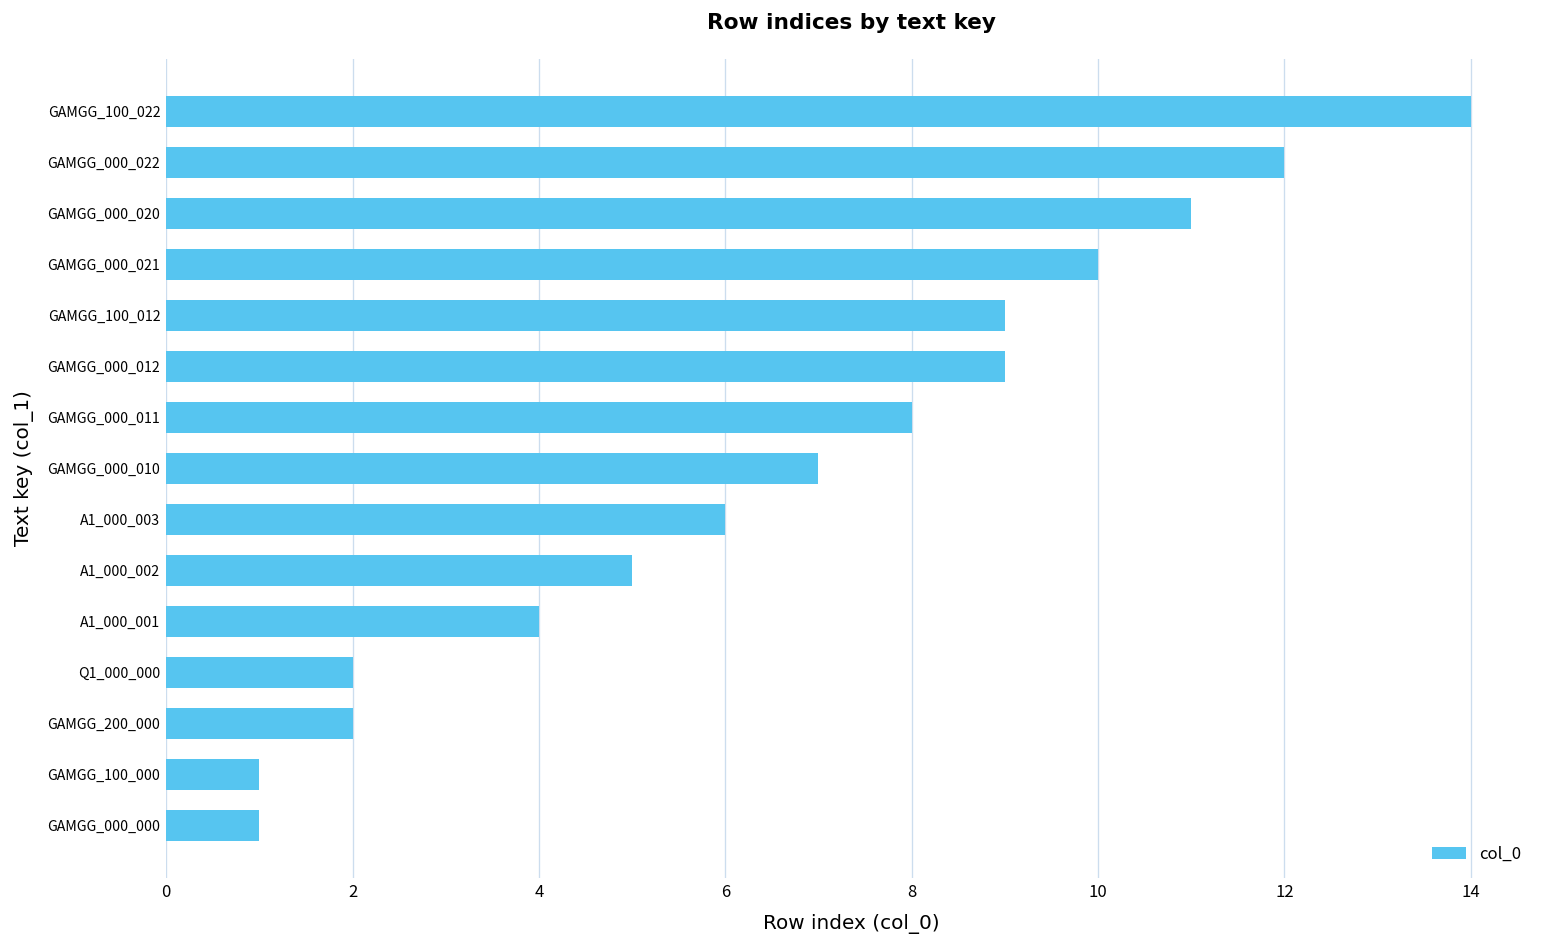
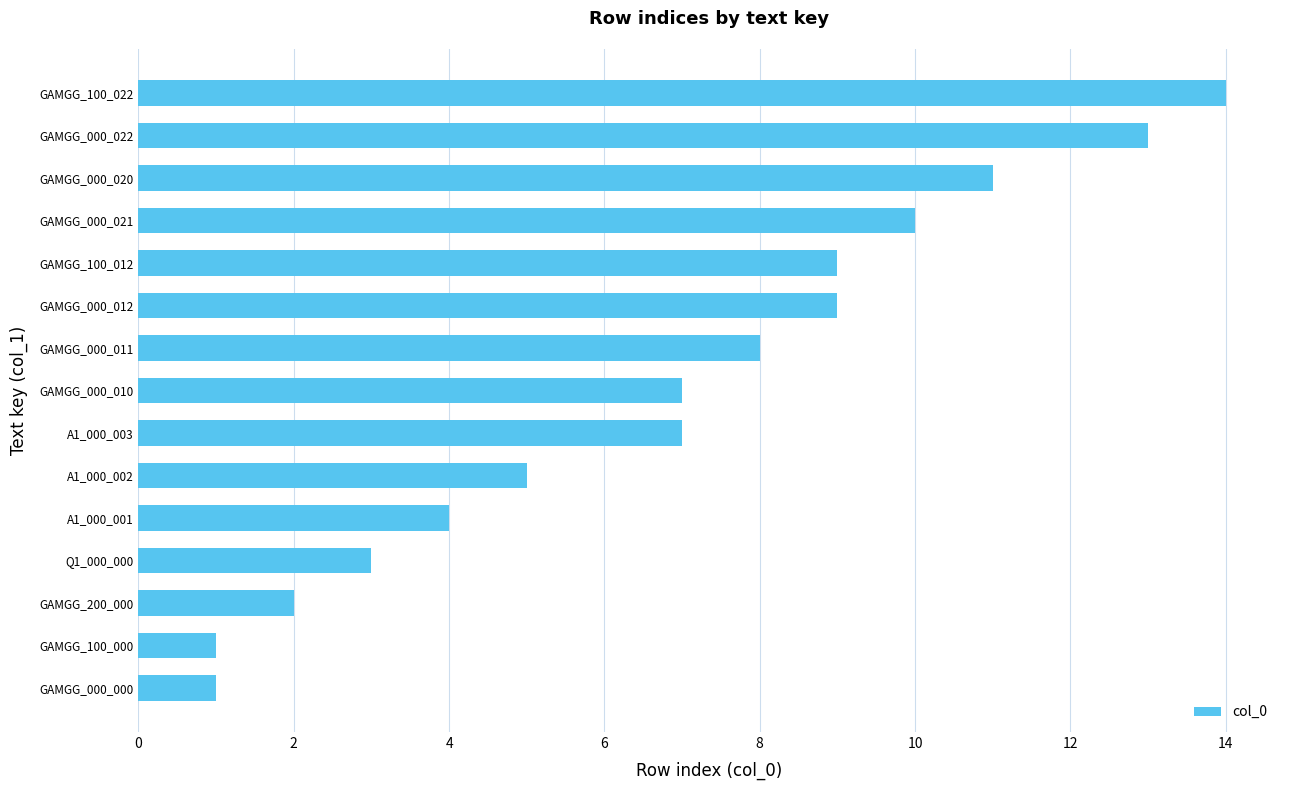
  {
    "GAMGG_100_022": 14,
-   "GAMGG_000_022": 12,
+   "GAMGG_000_022": 13,
    "GAMGG_000_020": 11,
    "GAMGG_000_021": 10,
    "GAMGG_100_012": 9,
    "GAMGG_000_012": 9,
    "GAMGG_000_011": 8,
    "GAMGG_000_010": 7,
-   "A1_000_003": 6,
+   "A1_000_003": 7,
    "A1_000_002": 5,
    "A1_000_001": 4,
-   "Q1_000_000": 2,
+   "Q1_000_000": 3,
    "GAMGG_200_000": 2,
    "GAMGG_100_000": 1,
    "GAMGG_000_000": 1
  }
